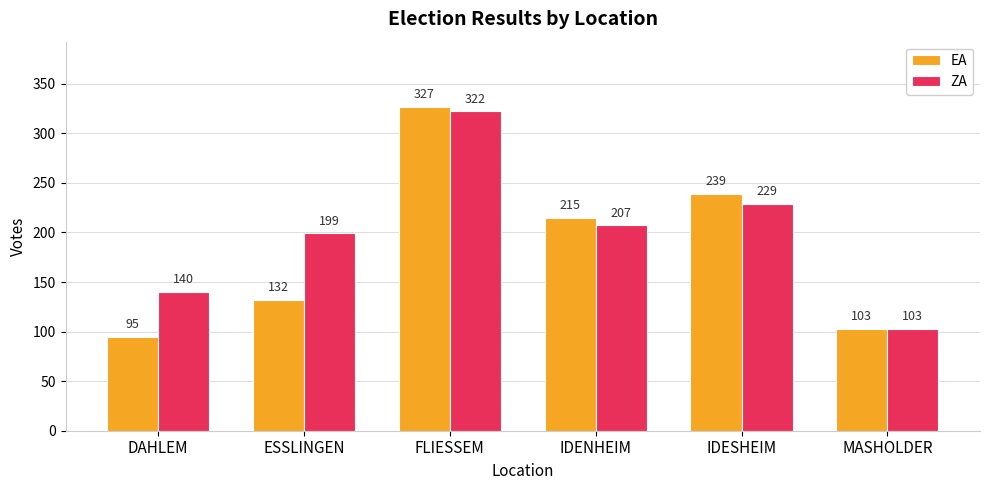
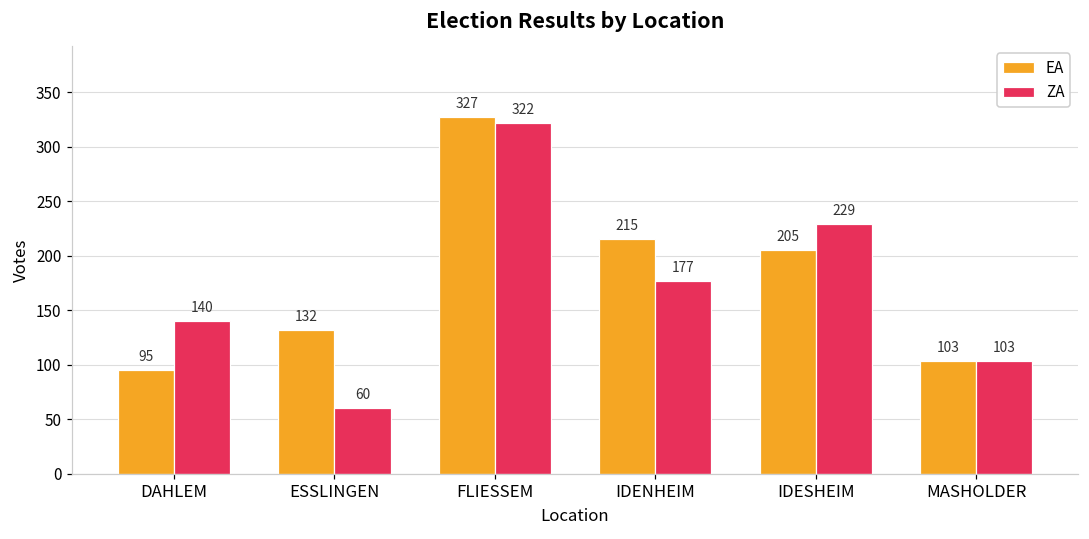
  {
    "EA": {
      "DAHLEM": 95,
      "ESSLINGEN": 132,
      "FLIESSEM": 327,
      "IDENHEIM": 215,
-     "IDESHEIM": 239,
+     "IDESHEIM": 205,
      "MASHOLDER": 103
    },
    "ZA": {
      "DAHLEM": 140,
-     "ESSLINGEN": 199,
+     "ESSLINGEN": 60,
      "FLIESSEM": 322,
-     "IDENHEIM": 207,
+     "IDENHEIM": 177,
      "IDESHEIM": 229,
      "MASHOLDER": 103
    }
  }
